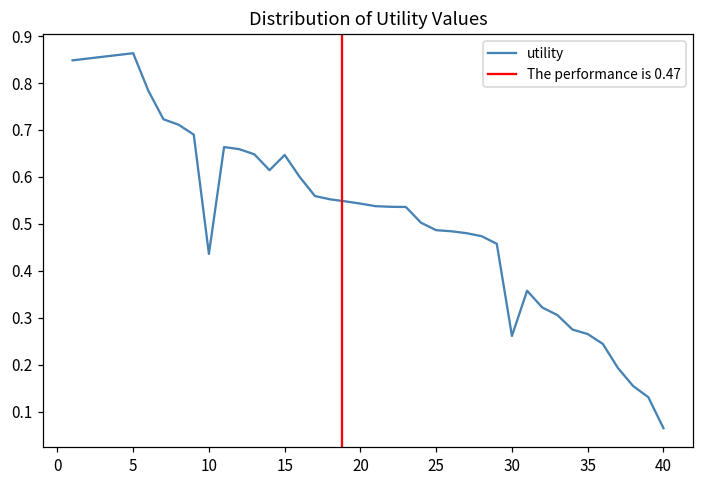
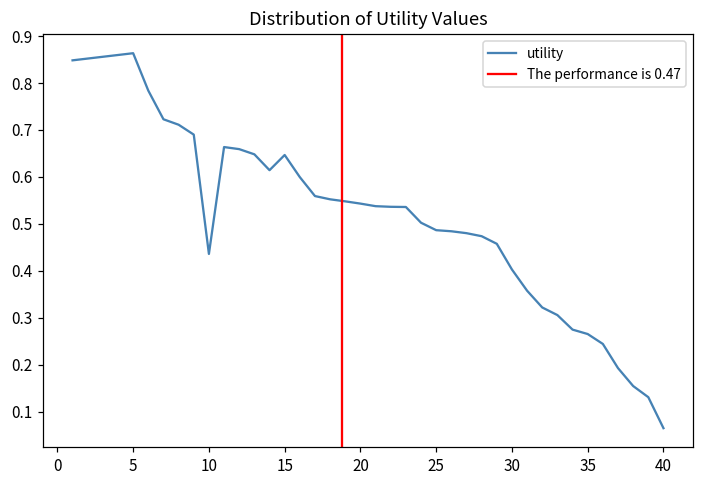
  {
    "5": 0.86,
    "10": 0.44,
    "15": 0.65,
    "20": 0.54,
    "25": 0.49,
-   "30": 0.26,
+   "30": 0.40,
    "35": 0.27,
    "40": 0.06
  }
